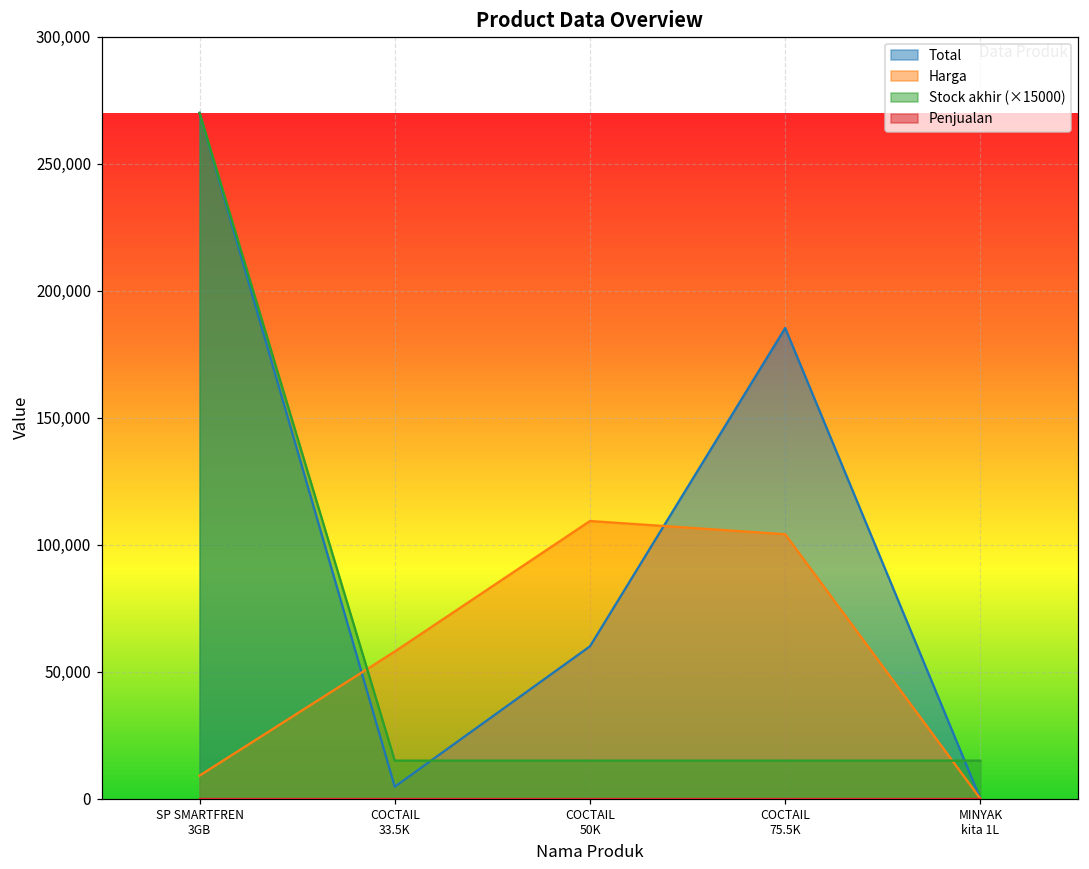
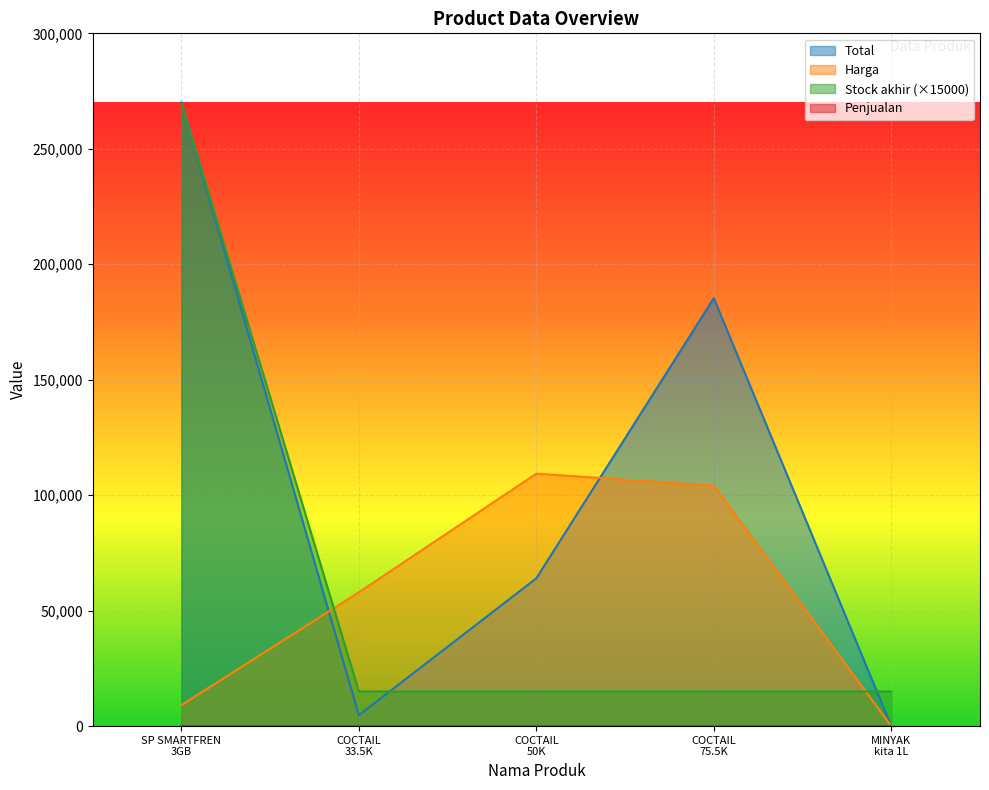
  {
    "Total": {
      "COCTAIL 33.5K": "5,000",
-     "COCTAIL 50K": "60,000",
+     "COCTAIL 50K": "64,000",
      "COCTAIL 75.5K": "185,000"
    },
    "Harga": {
      "SP SMARTFREN 3GB": "9,000",
      "COCTAIL 33.5K": "58,000",
      "COCTAIL 50K": "109,000",
      "COCTAIL 75.5K": "104,000"
    },
    "Stock akhir (×15000)": {
      "COCTAIL 33.5K": "15,000",
      "COCTAIL 50K": "15,000",
      "COCTAIL 75.5K": "15,000",
      "MINYAK kita 1L": "15,000"
    },
    "Penjualan": {
      "SP SMARTFREN 3GB": "0",
      "COCTAIL 33.5K": "0",
      "COCTAIL 50K": "0",
      "COCTAIL 75.5K": "0"
    }
  }
